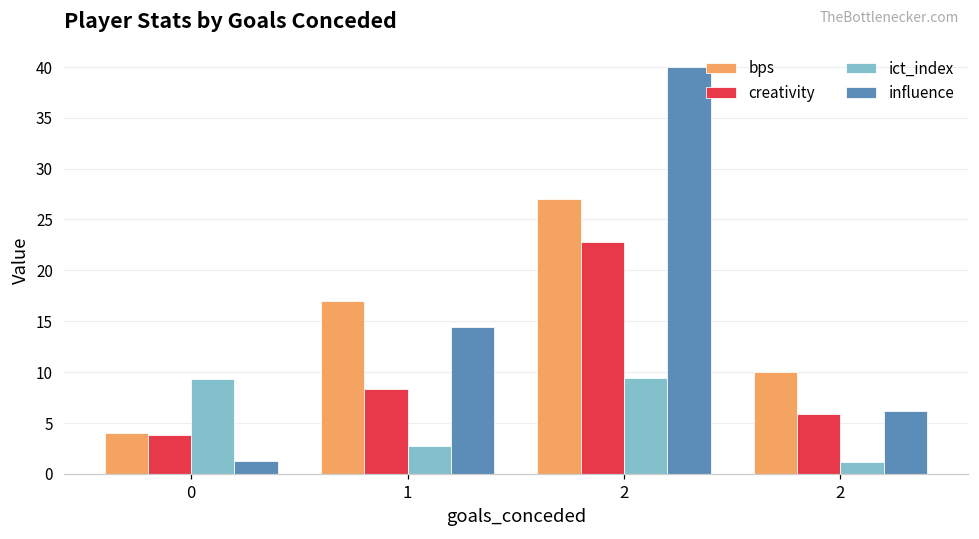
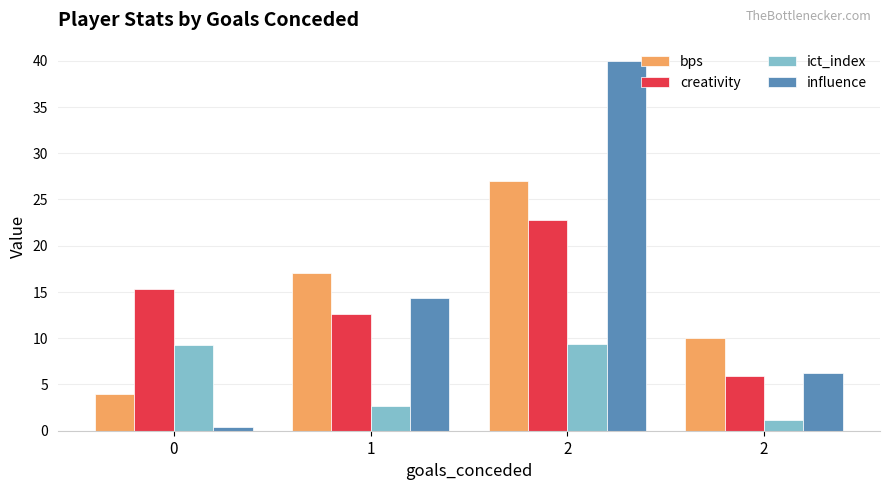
  {
    "bps": {
      "0": 4,
      "1": 17
    },
    "creativity": {
-     "0": 4,
-     "1": 8
+     "0": 15,
+     "1": 13
    },
    "ict_index": {
      "0": 9,
      "1": 3
    },
    "influence": {
-     "0": 1,
+     "0": 0,
      "1": 14
    }
  }
